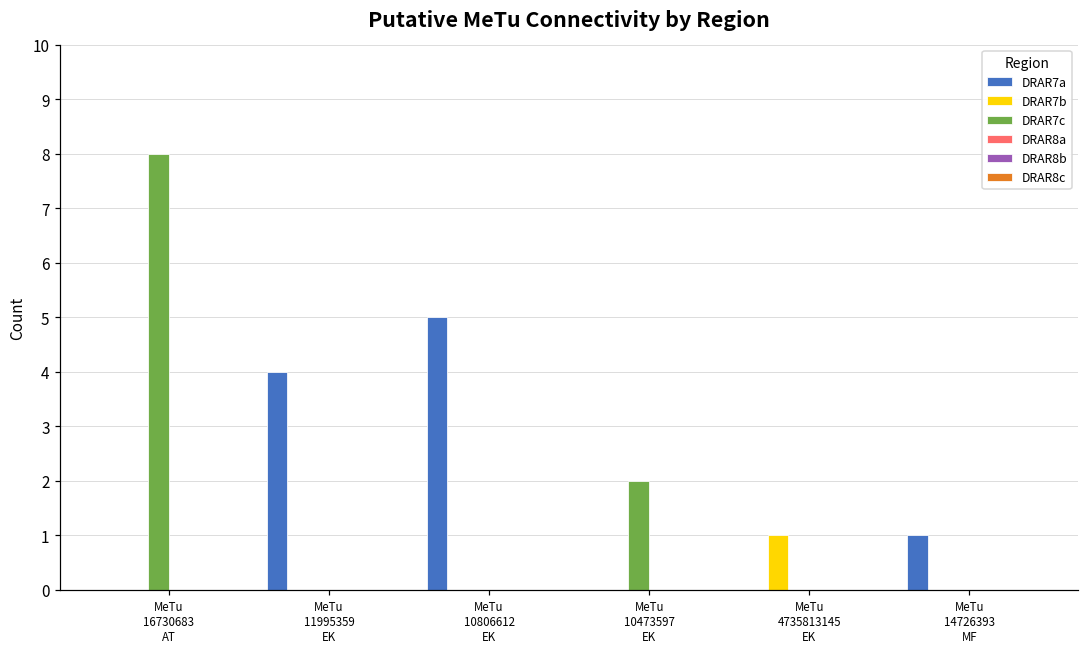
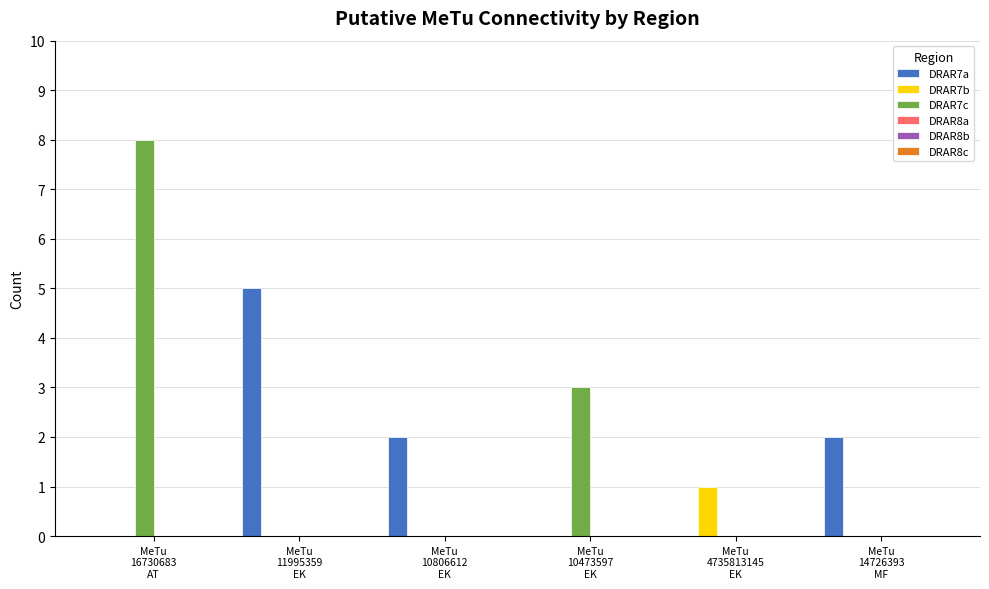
  {
    "DRAR7a": {
      "MeTu 16730683 AT": 0,
-     "MeTu 11995359 EK": 4,
-     "MeTu 10806612 EK": 5,
+     "MeTu 11995359 EK": 5,
+     "MeTu 10806612 EK": 2,
      "MeTu 10473597 EK": 0,
      "MeTu 4735813145 EK": 0,
-     "MeTu 14726393 MF": 1
+     "MeTu 14726393 MF": 2
    },
    "DRAR7b": {
      "MeTu 16730683 AT": 0,
      "MeTu 11995359 EK": 0,
      "MeTu 10806612 EK": 0,
      "MeTu 10473597 EK": 0,
      "MeTu 4735813145 EK": 1,
      "MeTu 14726393 MF": 0
    },
    "DRAR7c": {
      "MeTu 16730683 AT": 8,
      "MeTu 11995359 EK": 0,
      "MeTu 10806612 EK": 0,
-     "MeTu 10473597 EK": 2,
+     "MeTu 10473597 EK": 3,
      "MeTu 4735813145 EK": 0,
      "MeTu 14726393 MF": 0
    },
    "DRAR8a": {
      "MeTu 16730683 AT": 0,
      "MeTu 11995359 EK": 0,
      "MeTu 10806612 EK": 0,
      "MeTu 10473597 EK": 0,
      "MeTu 4735813145 EK": 0,
      "MeTu 14726393 MF": 0
    },
    "DRAR8b": {
      "MeTu 16730683 AT": 0,
      "MeTu 11995359 EK": 0,
      "MeTu 10806612 EK": 0,
      "MeTu 10473597 EK": 0,
      "MeTu 4735813145 EK": 0,
      "MeTu 14726393 MF": 0
    },
    "DRAR8c": {
      "MeTu 16730683 AT": 0,
      "MeTu 11995359 EK": 0,
      "MeTu 10806612 EK": 0,
      "MeTu 10473597 EK": 0,
      "MeTu 4735813145 EK": 0,
      "MeTu 14726393 MF": 0
    }
  }
